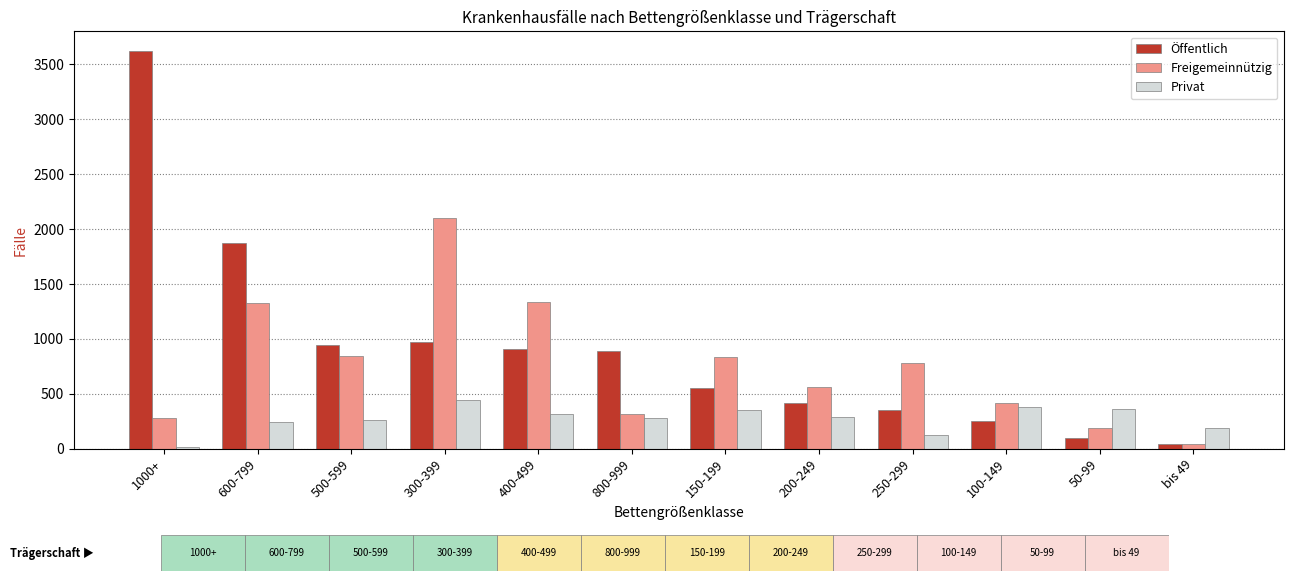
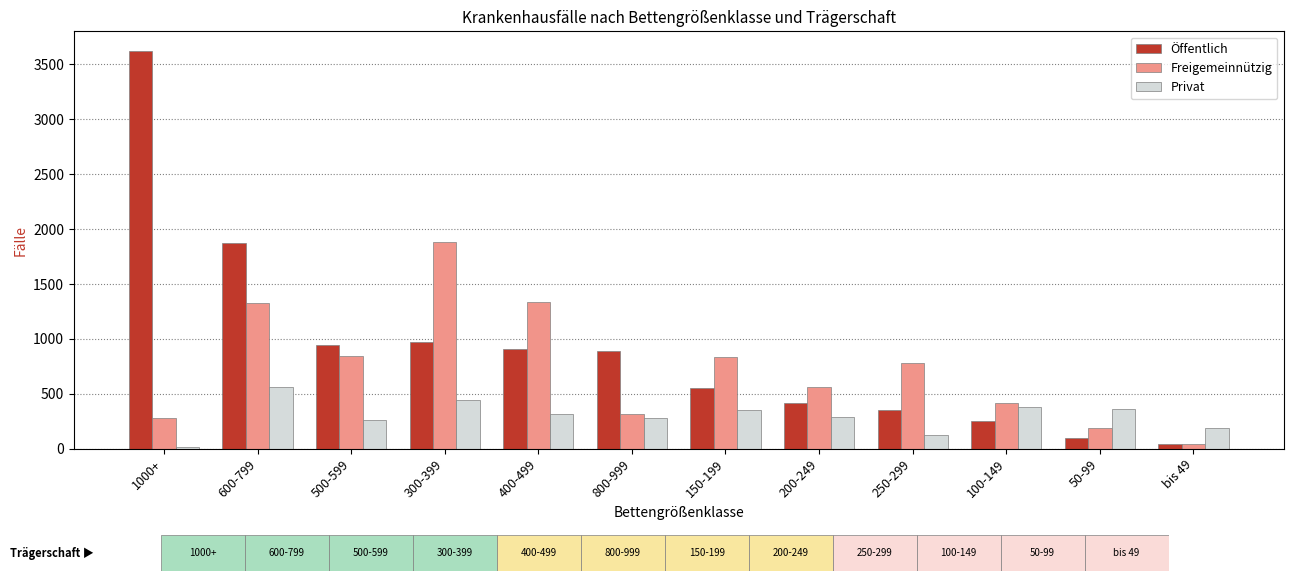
  {
    "Öffentlich": {
      "1000+": 3620,
      "600-799": 1880,
      "500-599": 950,
      "300-399": 970,
      "400-499": 910,
      "800-999": 890,
      "150-199": 550,
      "200-249": 420,
      "250-299": 360,
      "100-149": 260,
      "50-99": 100,
      "bis 49": 50
    },
    "Freigemeinnützig": {
      "1000+": 280,
      "600-799": 1320,
      "500-599": 850,
-     "300-399": 2100,
+     "300-399": 1880,
      "400-499": 1340,
      "800-999": 320,
      "150-199": 830,
      "200-249": 570,
      "250-299": 790,
      "100-149": 420,
      "50-99": 190,
      "bis 49": 40
    },
    "Privat": {
-     "600-799": 240,
+     "600-799": 560,
      "500-599": 260,
      "300-399": 450,
      "400-499": 320,
      "800-999": 280,
      "150-199": 350,
      "200-249": 290,
      "250-299": 130,
      "100-149": 380,
      "50-99": 360,
      "bis 49": 190
    }
  }
